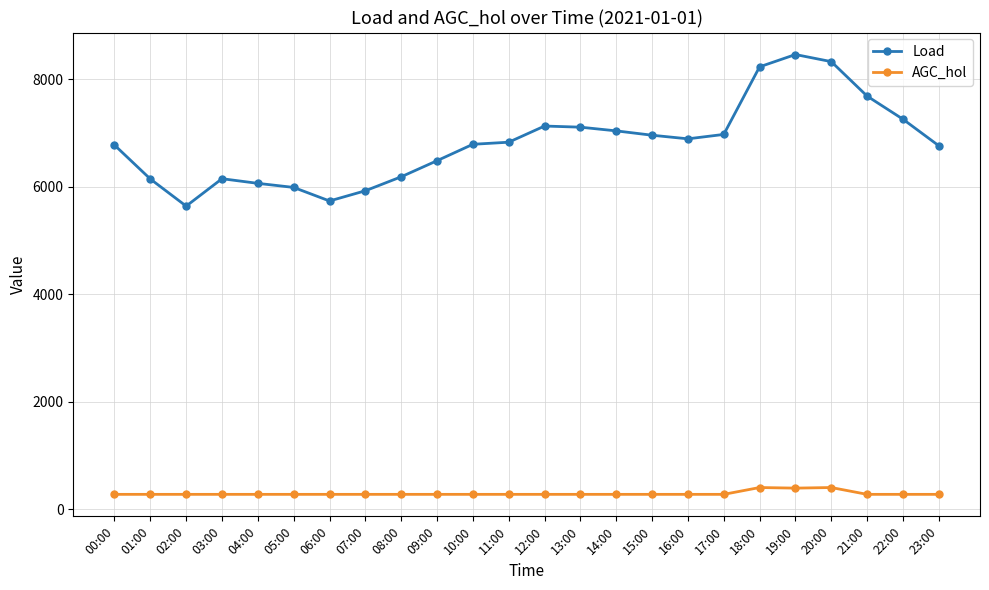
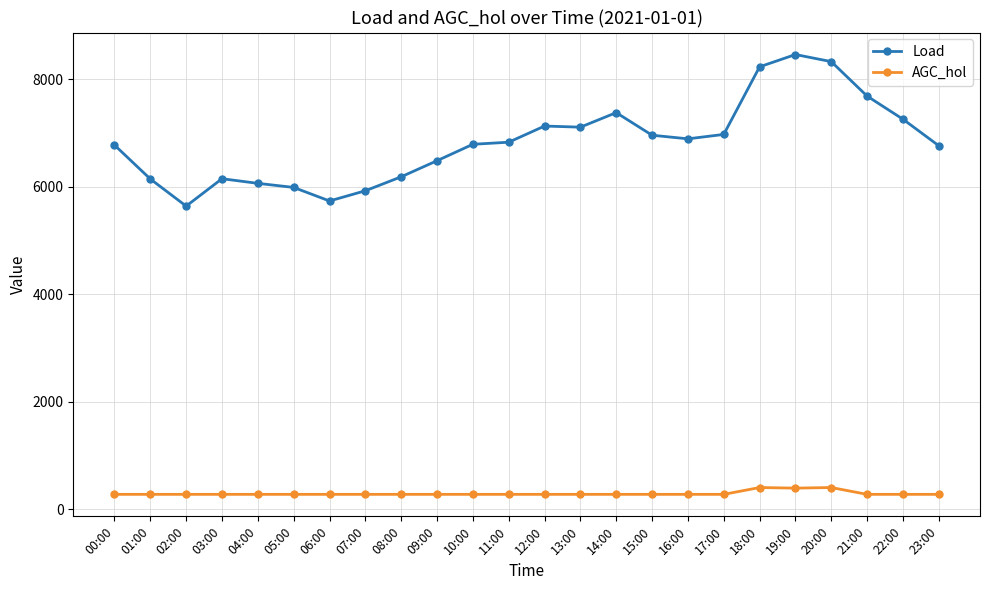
  {
    "Load": {
      "00:00": 6800,
      "01:00": 6100,
      "02:00": 5600,
      "03:00": 6100,
      "04:00": 6100,
      "05:00": 6000,
      "06:00": 5700,
      "07:00": 5900,
      "08:00": 6200,
      "09:00": 6500,
      "10:00": 6800,
      "11:00": 6800,
      "12:00": 7100,
      "13:00": 7100,
-     "14:00": 7000,
+     "14:00": 7400,
      "15:00": 7000,
      "16:00": 6900,
      "17:00": 7000,
      "18:00": 8200,
      "19:00": 8500,
      "20:00": 8300,
      "21:00": 7700,
      "22:00": 7300,
      "23:00": 6800
    },
    "AGC_hol": {
      "00:00": 300,
      "01:00": 300,
      "02:00": 300,
      "03:00": 300,
      "04:00": 300,
      "05:00": 300,
      "06:00": 300,
      "07:00": 300,
      "08:00": 300,
      "09:00": 300,
      "10:00": 300,
      "11:00": 300,
      "12:00": 300,
      "13:00": 300,
      "14:00": 300,
      "15:00": 300,
      "16:00": 300,
      "17:00": 300,
      "18:00": 400,
      "19:00": 400,
      "20:00": 400,
      "21:00": 300,
      "22:00": 300,
      "23:00": 300
    }
  }
